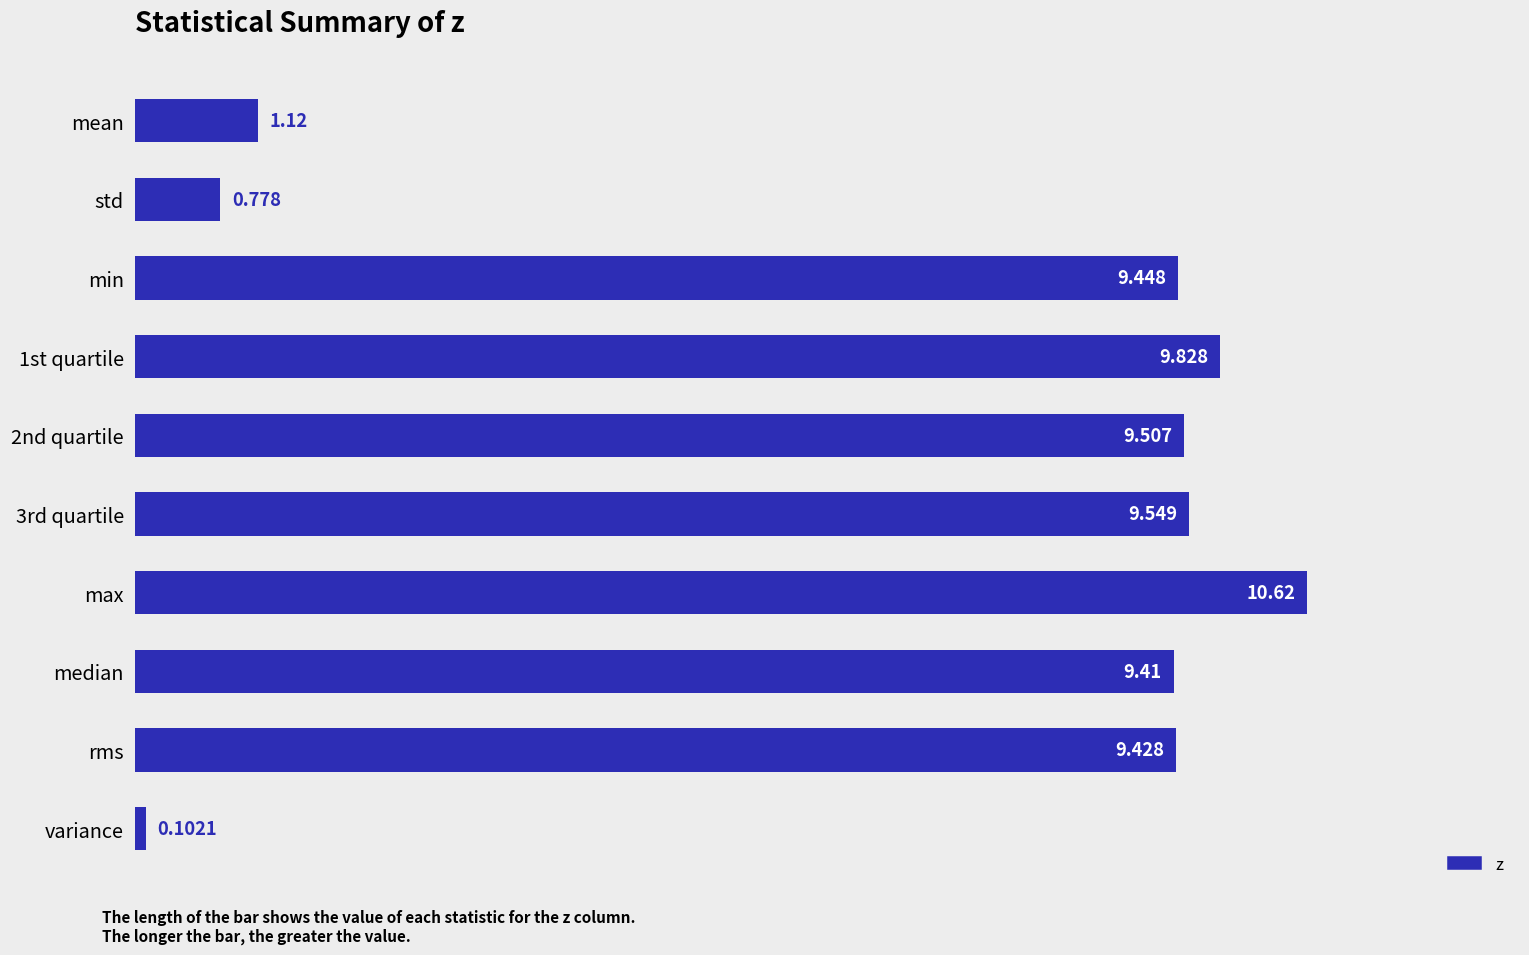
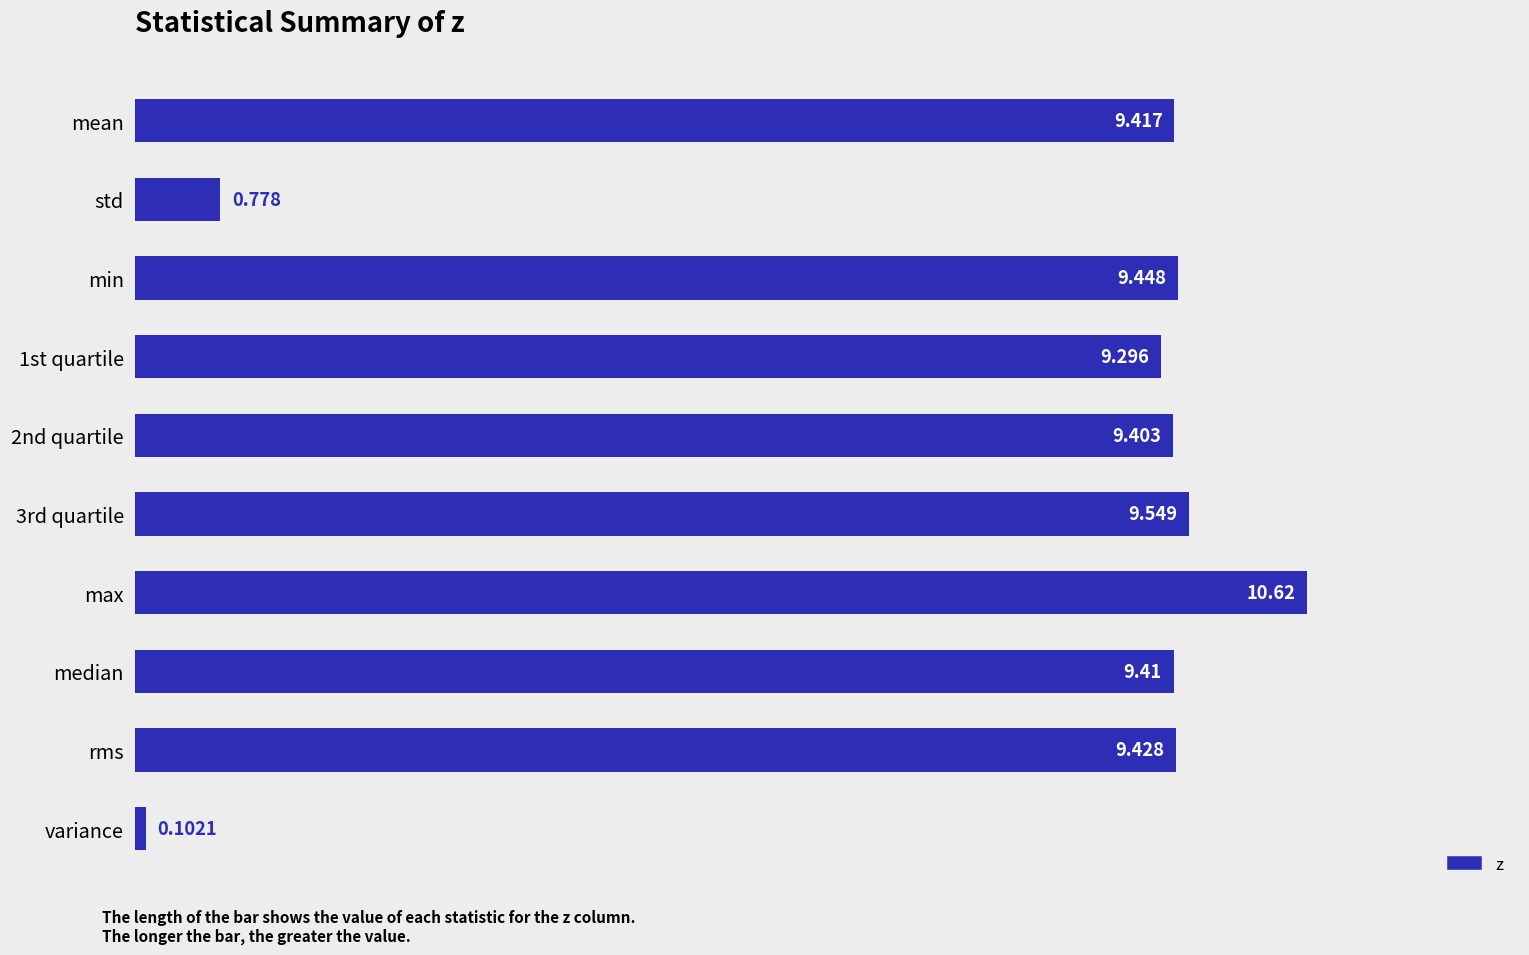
  {
-   "mean": 1.12,
+   "mean": 9.417,
    "std": 0.778,
    "min": 9.448,
-   "1st quartile": 9.828,
-   "2nd quartile": 9.507,
+   "1st quartile": 9.296,
+   "2nd quartile": 9.403,
    "3rd quartile": 9.549,
    "max": 10.62,
    "median": 9.41,
    "rms": 9.428,
    "variance": 0.1021
  }
